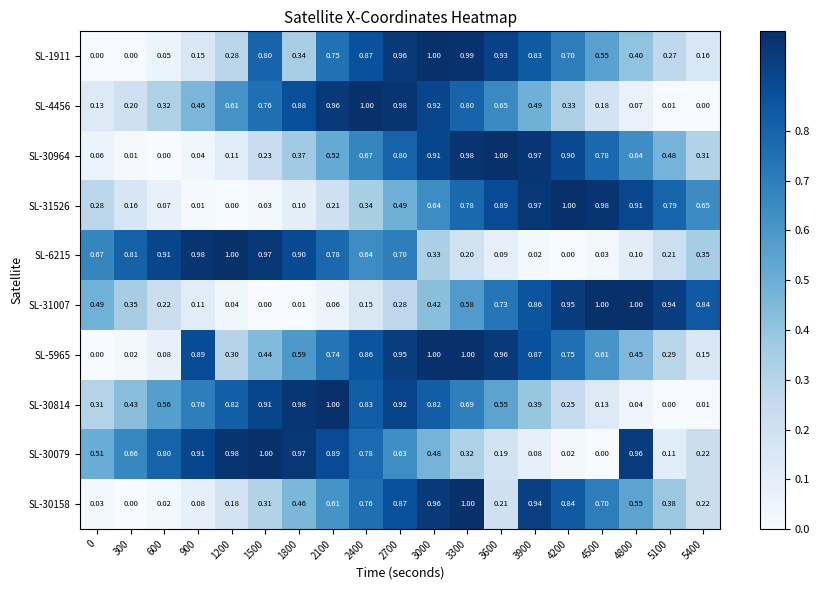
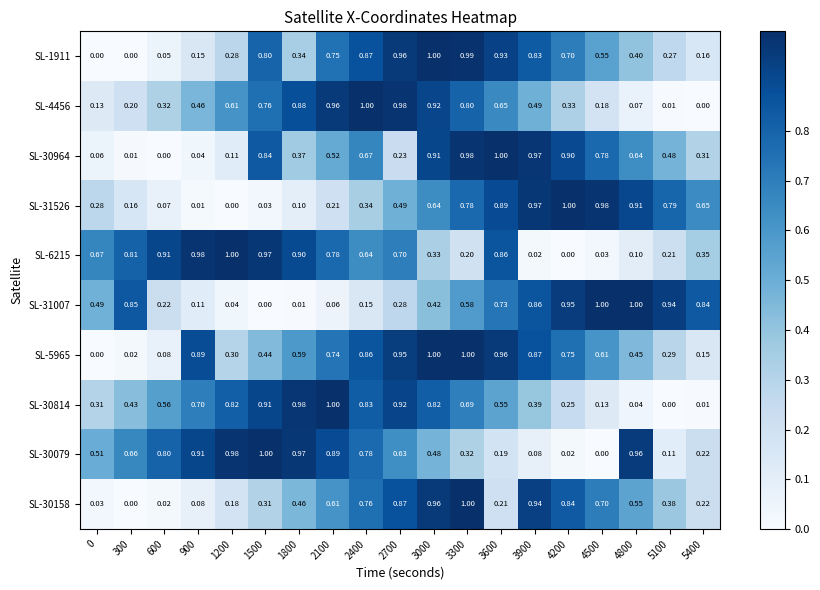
  {
    "SL-1911": {
      "0": 0.00,
      "300": 0.00,
      "600": 0.05,
      "900": 0.15,
      "1200": 0.28,
      "1500": 0.80,
      "1800": 0.34,
      "2100": 0.75,
      "2400": 0.87,
      "2700": 0.96,
      "3000": 1.00,
      "3300": 0.99,
      "3600": 0.93,
      "3900": 0.83,
      "4200": 0.70,
      "4500": 0.55,
      "4800": 0.40,
      "5100": 0.27,
      "5400": 0.16
    },
    "SL-4456": {
      "0": 0.13,
      "300": 0.20,
      "600": 0.32,
      "900": 0.46,
      "1200": 0.61,
      "1500": 0.76,
      "1800": 0.88,
      "2100": 0.96,
      "2400": 1.00,
      "2700": 0.98,
      "3000": 0.92,
      "3300": 0.80,
      "3600": 0.65,
      "3900": 0.49,
      "4200": 0.33,
      "4500": 0.18,
      "4800": 0.07,
      "5100": 0.01,
      "5400": 0.00
    },
    "SL-30964": {
      "0": 0.06,
      "300": 0.01,
      "600": 0.00,
      "900": 0.04,
      "1200": 0.11,
-     "1500": 0.23,
+     "1500": 0.84,
      "1800": 0.37,
      "2100": 0.52,
      "2400": 0.67,
-     "2700": 0.80,
+     "2700": 0.23,
      "3000": 0.91,
      "3300": 0.98,
      "3600": 1.00,
      "3900": 0.97,
      "4200": 0.90,
      "4500": 0.78,
      "4800": 0.64,
      "5100": 0.48,
      "5400": 0.31
    },
    "SL-31526": {
      "0": 0.28,
      "300": 0.16,
      "600": 0.07,
      "900": 0.01,
      "1200": 0.00,
      "1500": 0.03,
      "1800": 0.10,
      "2100": 0.21,
      "2400": 0.34,
      "2700": 0.49,
      "3000": 0.64,
      "3300": 0.78,
      "3600": 0.89,
      "3900": 0.97,
      "4200": 1.00,
      "4500": 0.98,
      "4800": 0.91,
      "5100": 0.79,
      "5400": 0.65
    },
    "SL-6215": {
      "0": 0.67,
      "300": 0.81,
      "600": 0.91,
      "900": 0.98,
      "1200": 1.00,
      "1500": 0.97,
      "1800": 0.90,
      "2100": 0.78,
      "2400": 0.64,
      "2700": 0.70,
      "3000": 0.33,
      "3300": 0.20,
-     "3600": 0.09,
+     "3600": 0.86,
      "3900": 0.02,
      "4200": 0.00,
      "4500": 0.03,
      "4800": 0.10,
      "5100": 0.21,
      "5400": 0.35
    },
    "SL-31007": {
      "0": 0.49,
-     "300": 0.35,
+     "300": 0.85,
      "600": 0.22,
      "900": 0.11,
      "1200": 0.04,
      "1500": 0.00,
      "1800": 0.01,
      "2100": 0.06,
      "2400": 0.15,
      "2700": 0.28,
      "3000": 0.42,
      "3300": 0.58,
      "3600": 0.73,
      "3900": 0.86,
      "4200": 0.95,
      "4500": 1.00,
      "4800": 1.00,
      "5100": 0.94,
      "5400": 0.84
    },
    "SL-5965": {
      "0": 0.00,
      "300": 0.02,
      "600": 0.08,
      "900": 0.89,
      "1200": 0.30,
      "1500": 0.44,
      "1800": 0.59,
      "2100": 0.74,
      "2400": 0.86,
      "2700": 0.95,
      "3000": 1.00,
      "3300": 1.00,
      "3600": 0.96,
      "3900": 0.87,
      "4200": 0.75,
      "4500": 0.61,
      "4800": 0.45,
      "5100": 0.29,
      "5400": 0.15
    },
    "SL-30814": {
      "0": 0.31,
      "300": 0.43,
      "600": 0.56,
      "900": 0.70,
      "1200": 0.82,
      "1500": 0.91,
      "1800": 0.98,
      "2100": 1.00,
      "2400": 0.83,
      "2700": 0.92,
      "3000": 0.82,
      "3300": 0.69,
      "3600": 0.55,
      "3900": 0.39,
      "4200": 0.25,
      "4500": 0.13,
      "4800": 0.04,
      "5100": 0.00,
      "5400": 0.01
    },
    "SL-30079": {
      "0": 0.51,
      "300": 0.66,
      "600": 0.80,
      "900": 0.91,
      "1200": 0.98,
      "1500": 1.00,
      "1800": 0.97,
      "2100": 0.89,
      "2400": 0.78,
      "2700": 0.63,
      "3000": 0.48,
      "3300": 0.32,
      "3600": 0.19,
      "3900": 0.08,
      "4200": 0.02,
      "4500": 0.00,
      "4800": 0.96,
      "5100": 0.11,
      "5400": 0.22
    },
    "SL-30158": {
      "0": 0.03,
      "300": 0.00,
      "600": 0.02,
      "900": 0.08,
      "1200": 0.18,
      "1500": 0.31,
      "1800": 0.46,
      "2100": 0.61,
      "2400": 0.76,
      "2700": 0.87,
      "3000": 0.96,
      "3300": 1.00,
      "3600": 0.21,
      "3900": 0.94,
      "4200": 0.84,
      "4500": 0.70,
      "4800": 0.55,
      "5100": 0.38,
      "5400": 0.22
    }
  }
